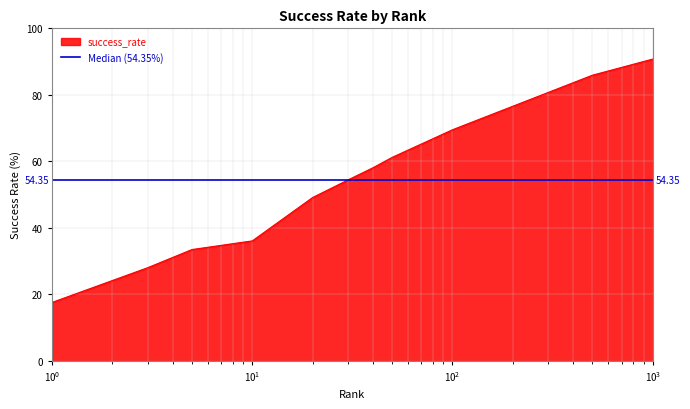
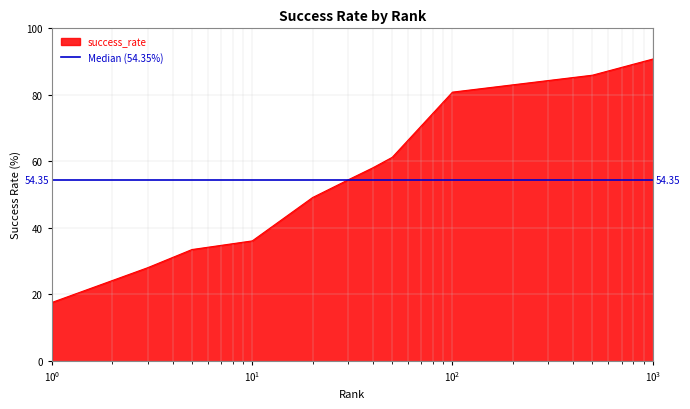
  {
    "10^0": 18,
    "10^1": 36,
-   "10^2": 69,
+   "10^2": 81,
    "10^3": 91
  }
